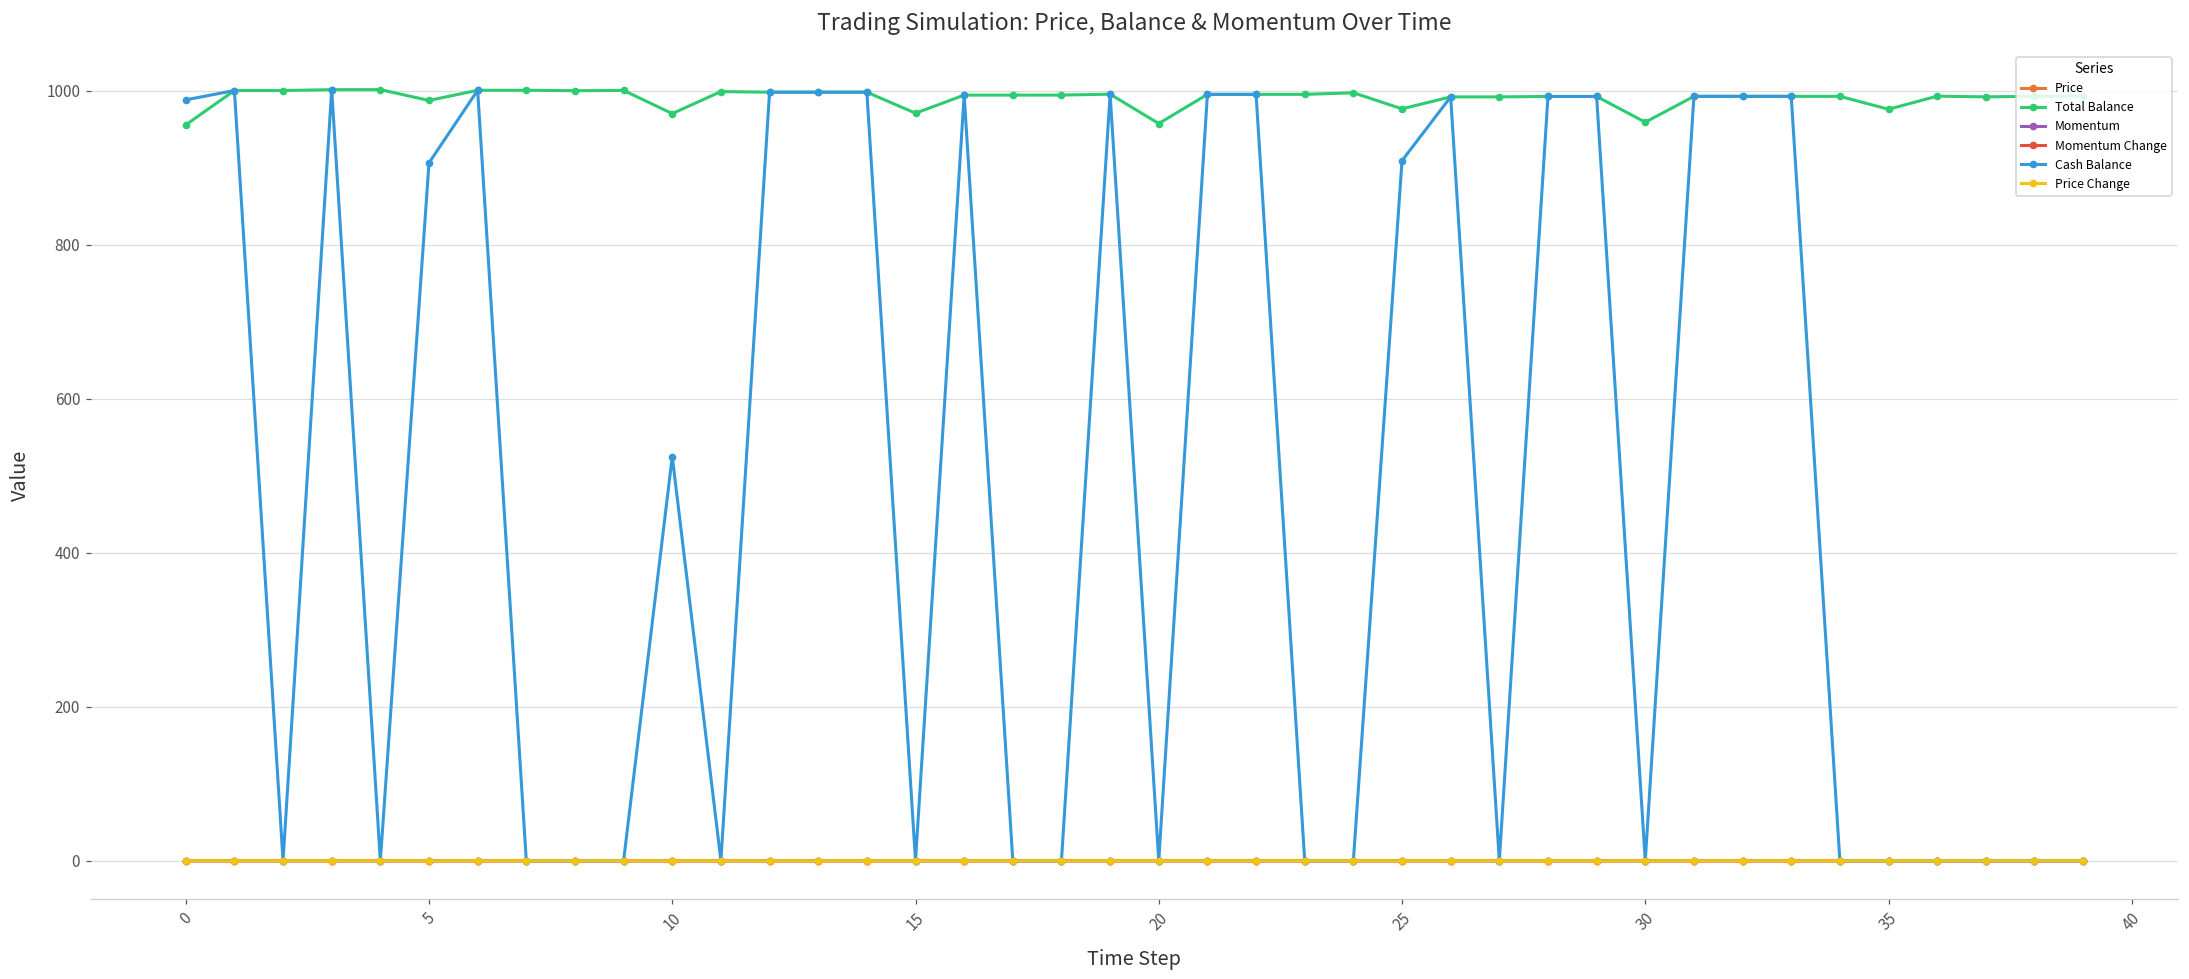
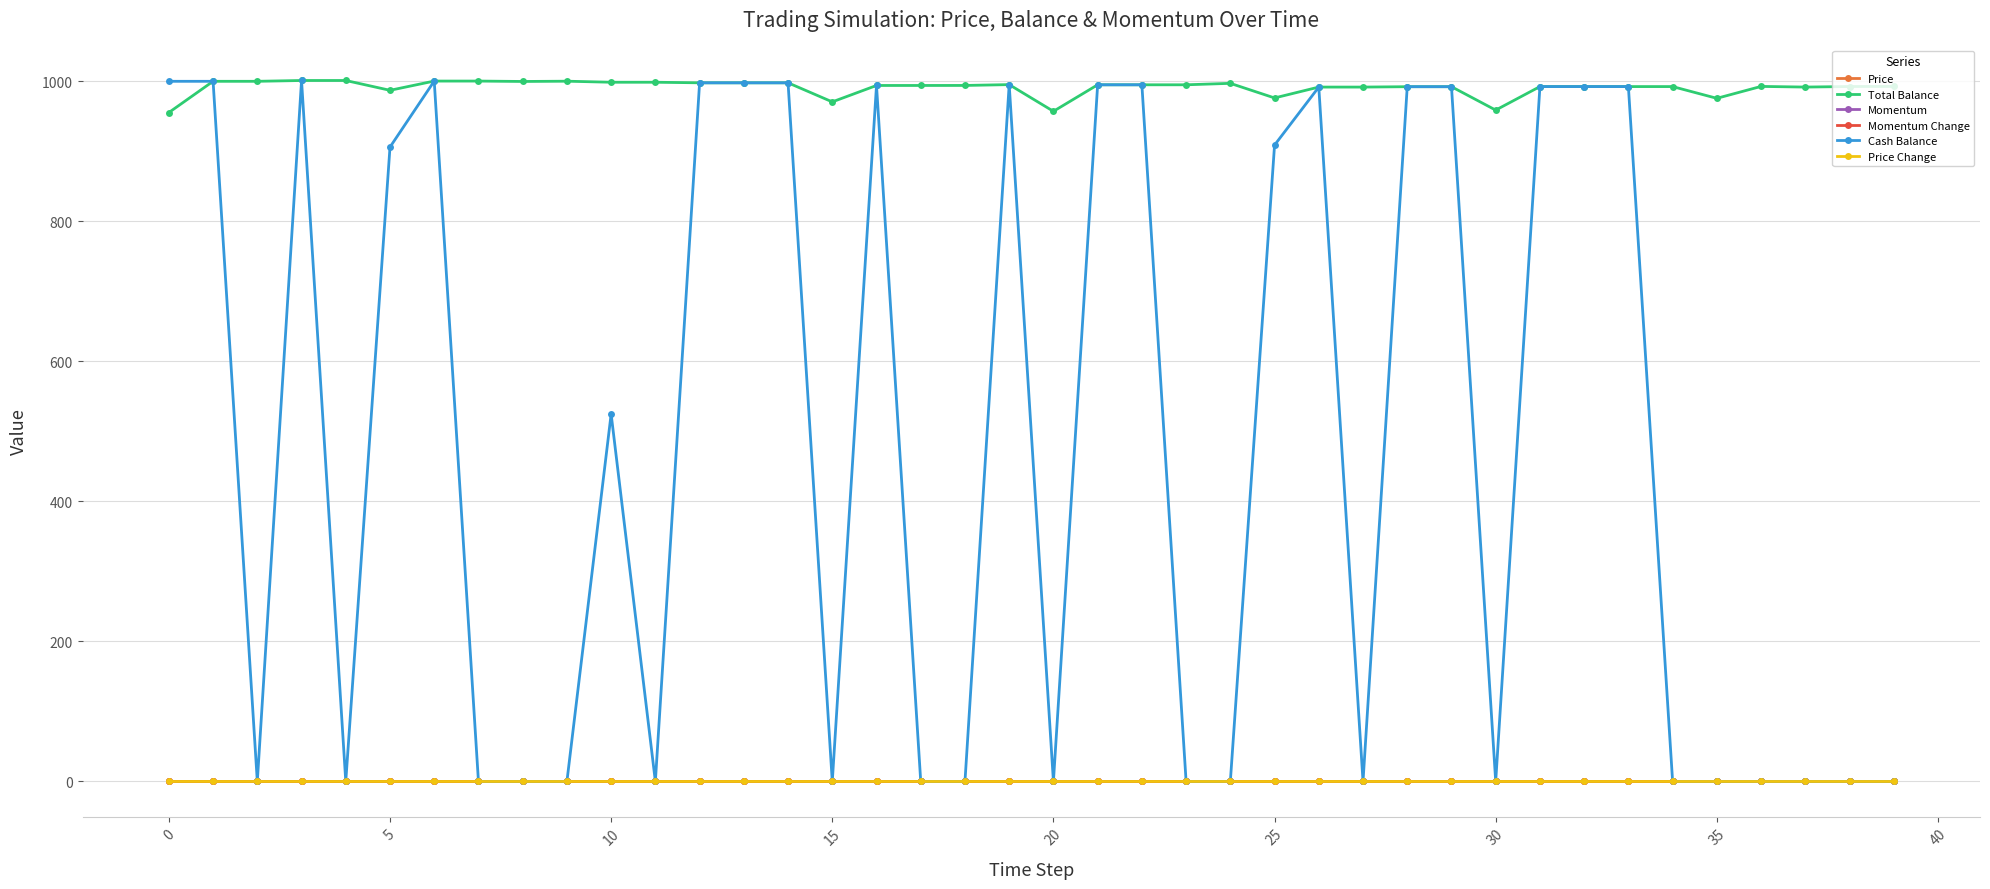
  {
    "Price Change": {
      "0": 0,
      "5": 0,
      "10": 0,
      "25": 0
    },
    "Total Balance": {
      "0": 960,
      "5": 990,
-     "10": 970,
+     "10": 1000,
      "15": 970,
      "20": 960,
      "25": 980,
      "30": 960,
      "35": 980
    },
    "Cash Balance": {
-     "0": 990,
+     "0": 1000,
      "5": 910,
      "10": 520,
      "25": 910
    }
  }
